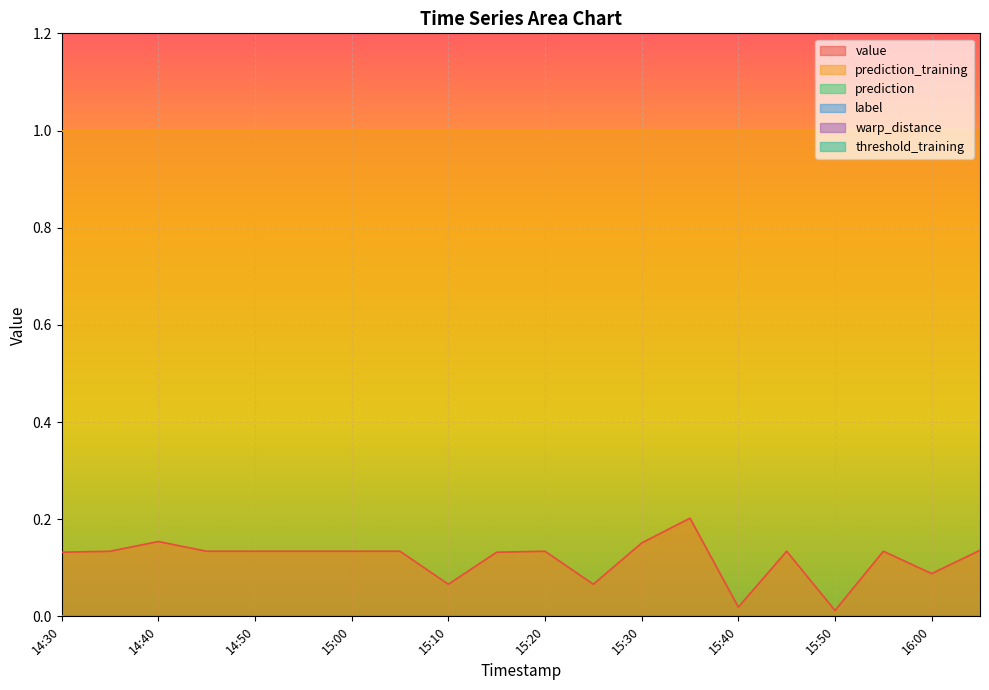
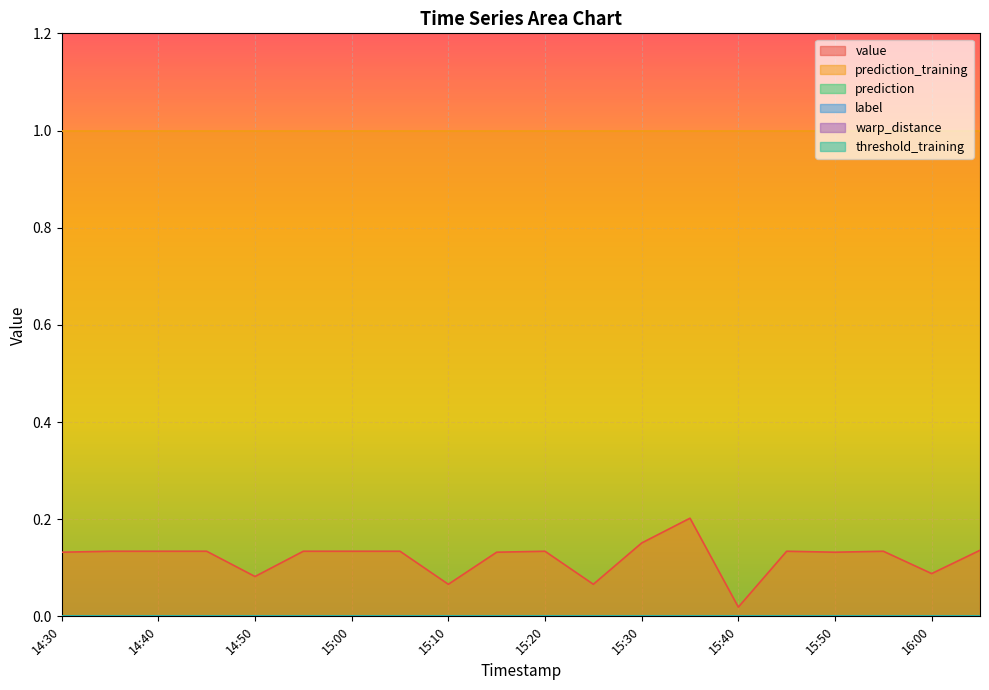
  {
    "value": {
      "14:30": 0.13,
-     "14:40": 0.15,
-     "14:50": 0.13,
+     "14:40": 0.13,
+     "14:50": 0.08,
      "15:00": 0.13,
      "15:10": 0.07,
      "15:20": 0.13,
      "15:30": 0.15,
      "15:40": 0.02,
-     "15:50": 0.01,
+     "15:50": 0.13,
      "16:00": 0.09
    },
    "prediction_training": {
      "14:30": 1.00,
      "14:40": 1.00,
      "14:50": 1.00,
      "15:00": 1.00,
      "15:10": 1.00,
      "15:20": 1.00,
      "15:30": 1.00,
      "15:40": 1.00
    },
    "threshold_training": {
      "14:30": 0.00,
      "14:40": 0.00,
      "14:50": 0.00,
      "15:00": 0.00,
      "15:10": 0.00,
      "15:20": 0.00,
      "15:30": 0.00,
      "15:40": 0.00,
      "15:50": 0.00,
      "16:00": 0.00
    }
  }
